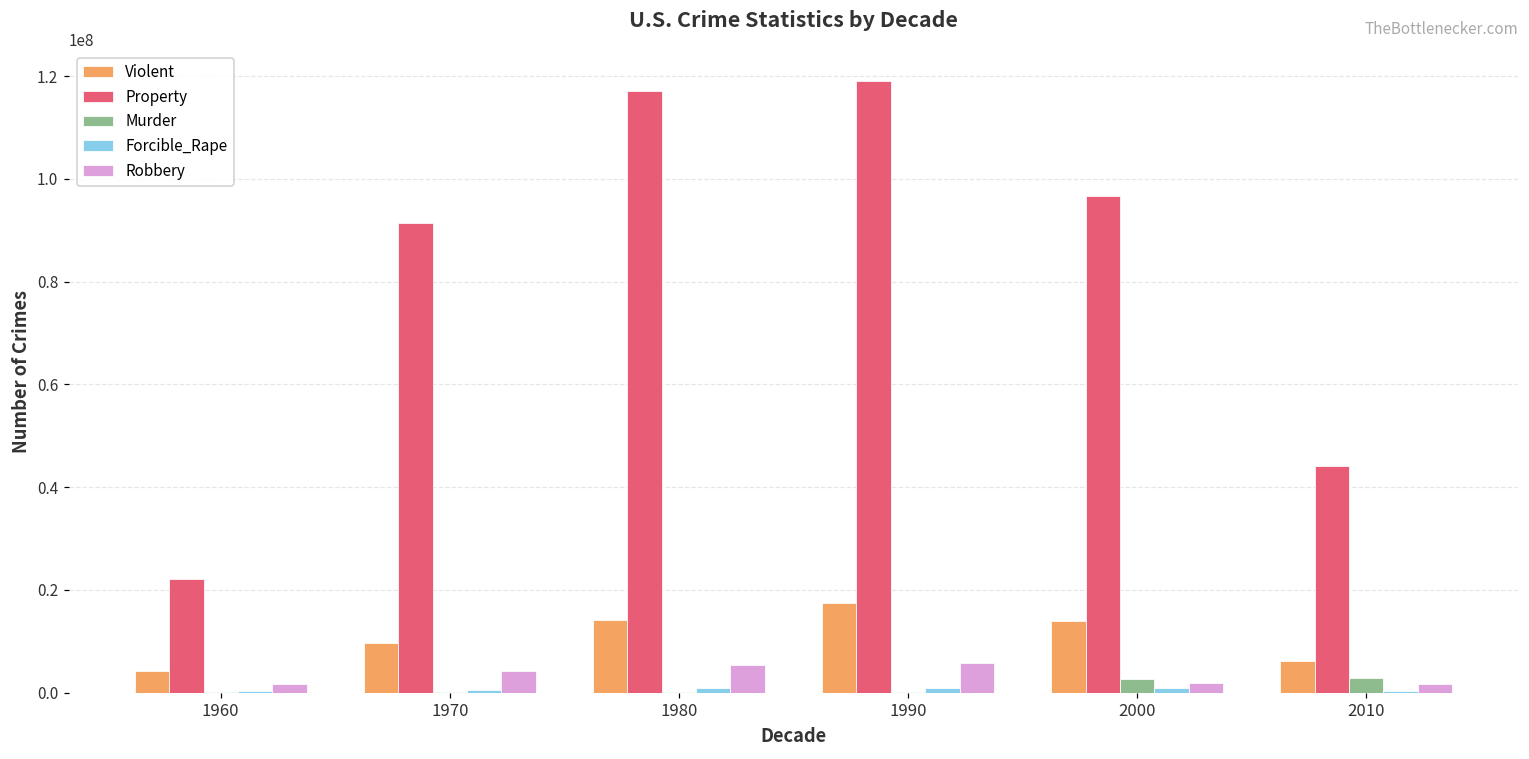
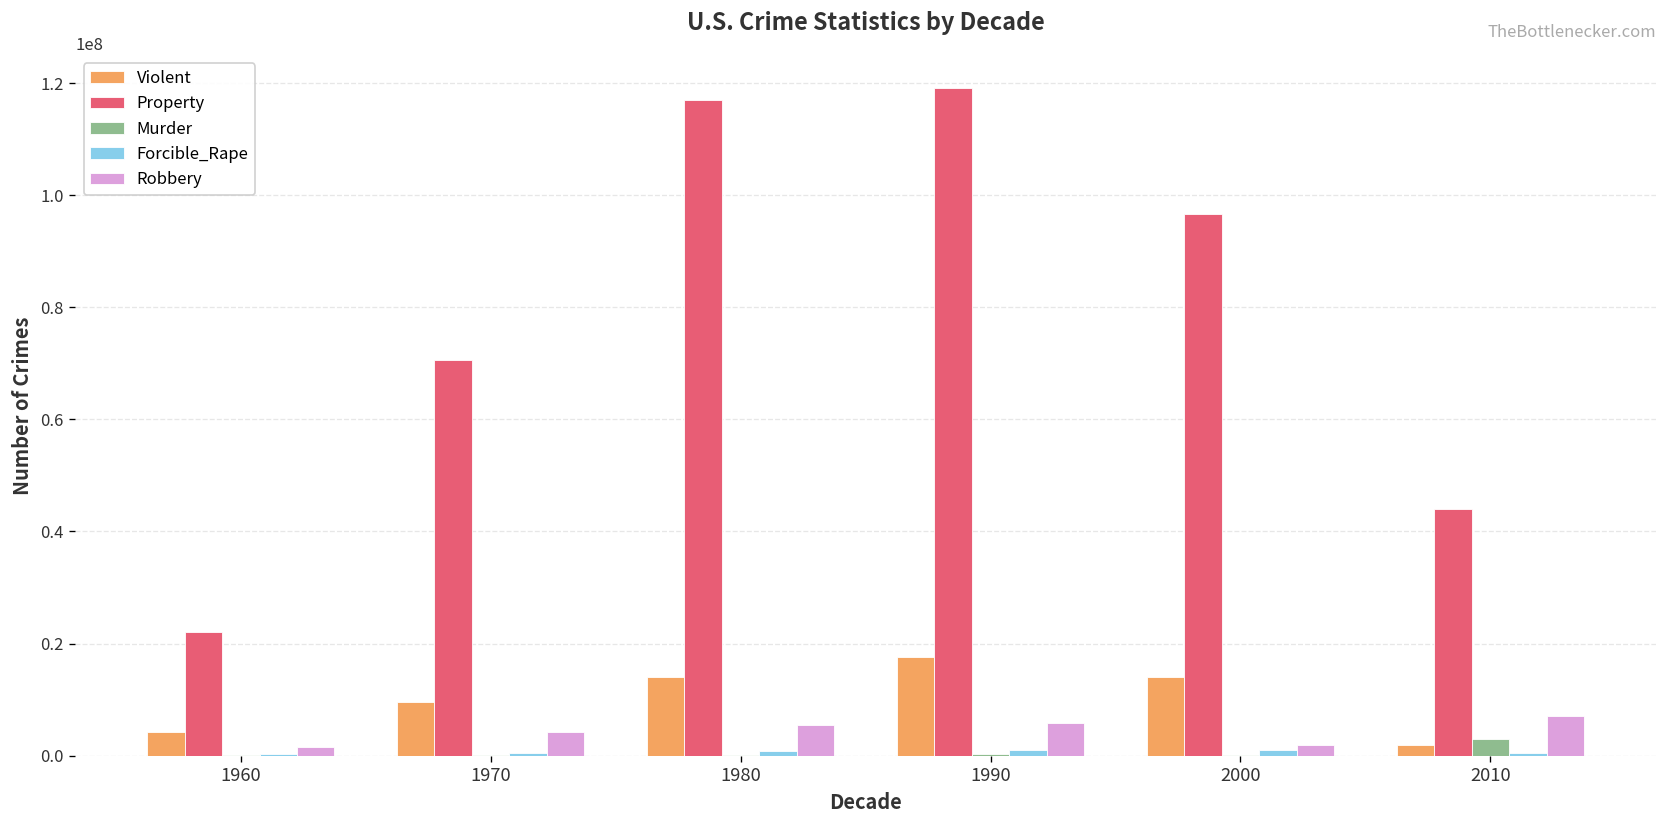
  {
    "Violent": {
      "1960": 4000000,
      "1970": 10000000,
      "1980": 14000000,
      "1990": 18000000,
      "2000": 14000000,
-     "2010": 6000000
+     "2010": 2000000
    },
    "Property": {
      "1960": 22000000,
-     "1970": 91000000,
+     "1970": 71000000,
      "1980": 117000000,
      "1990": 119000000,
      "2000": 97000000,
      "2010": 44000000
    },
    "Murder": {
-     "2000": 3000000,
+     "2000": 0,
      "2010": 3000000
    },
    "Forcible_Rape": {
      "1970": 1000000,
      "1980": 1000000,
      "1990": 1000000,
      "2000": 1000000
    },
    "Robbery": {
      "1960": 2000000,
      "1970": 4000000,
      "1980": 5000000,
      "1990": 6000000,
      "2000": 2000000,
-     "2010": 2000000
+     "2010": 7000000
    }
  }
